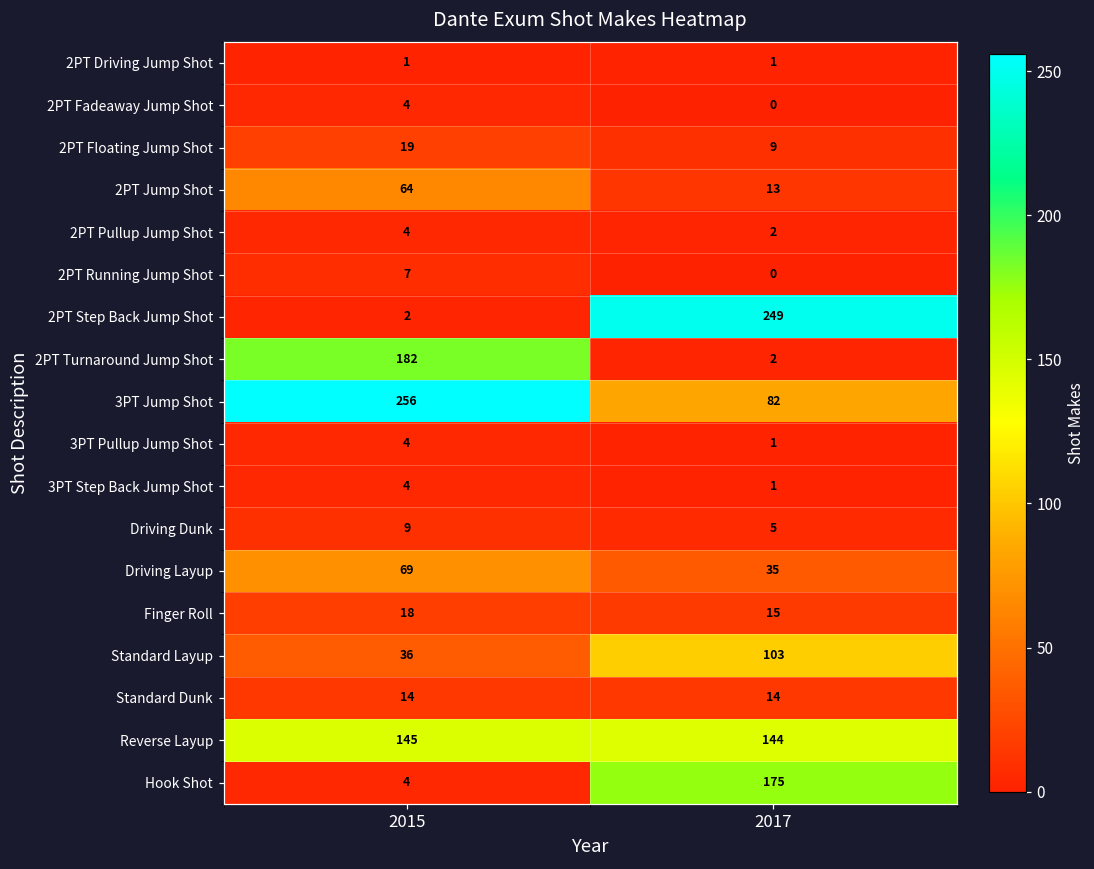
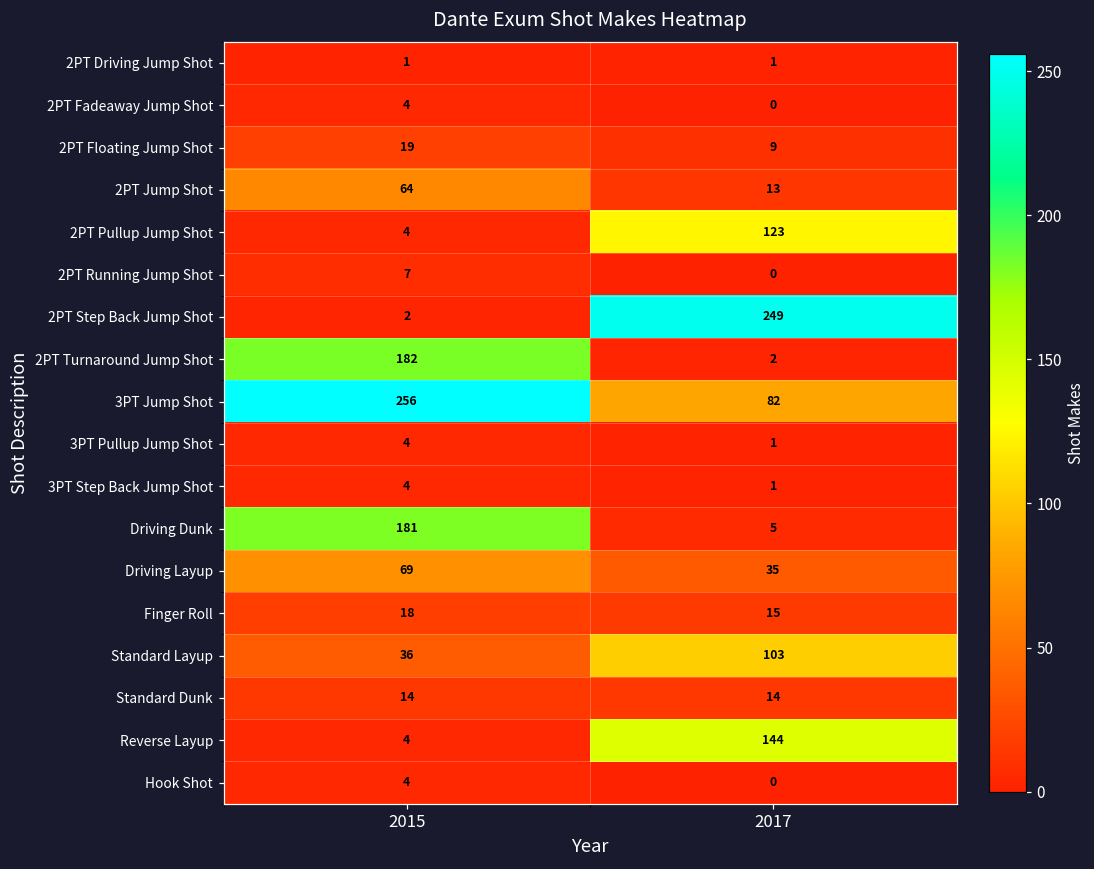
  {
    "2PT Driving Jump Shot": {
      "2015": 1,
      "2017": 1
    },
    "2PT Fadeaway Jump Shot": {
      "2015": 4,
      "2017": 0
    },
    "2PT Floating Jump Shot": {
      "2015": 19,
      "2017": 9
    },
    "2PT Jump Shot": {
      "2015": 64,
      "2017": 13
    },
    "2PT Pullup Jump Shot": {
      "2015": 4,
-     "2017": 2
+     "2017": 123
    },
    "2PT Running Jump Shot": {
      "2015": 7,
      "2017": 0
    },
    "2PT Step Back Jump Shot": {
      "2015": 2,
      "2017": 249
    },
    "2PT Turnaround Jump Shot": {
      "2015": 182,
      "2017": 2
    },
    "3PT Jump Shot": {
      "2015": 256,
      "2017": 82
    },
    "3PT Pullup Jump Shot": {
      "2015": 4,
      "2017": 1
    },
    "3PT Step Back Jump Shot": {
      "2015": 4,
      "2017": 1
    },
    "Driving Dunk": {
-     "2015": 9,
+     "2015": 181,
      "2017": 5
    },
    "Driving Layup": {
      "2015": 69,
      "2017": 35
    },
    "Finger Roll": {
      "2015": 18,
      "2017": 15
    },
    "Standard Layup": {
      "2015": 36,
      "2017": 103
    },
    "Standard Dunk": {
      "2015": 14,
      "2017": 14
    },
    "Reverse Layup": {
-     "2015": 145,
+     "2015": 4,
      "2017": 144
    },
    "Hook Shot": {
      "2015": 4,
-     "2017": 175
+     "2017": 0
    }
  }
